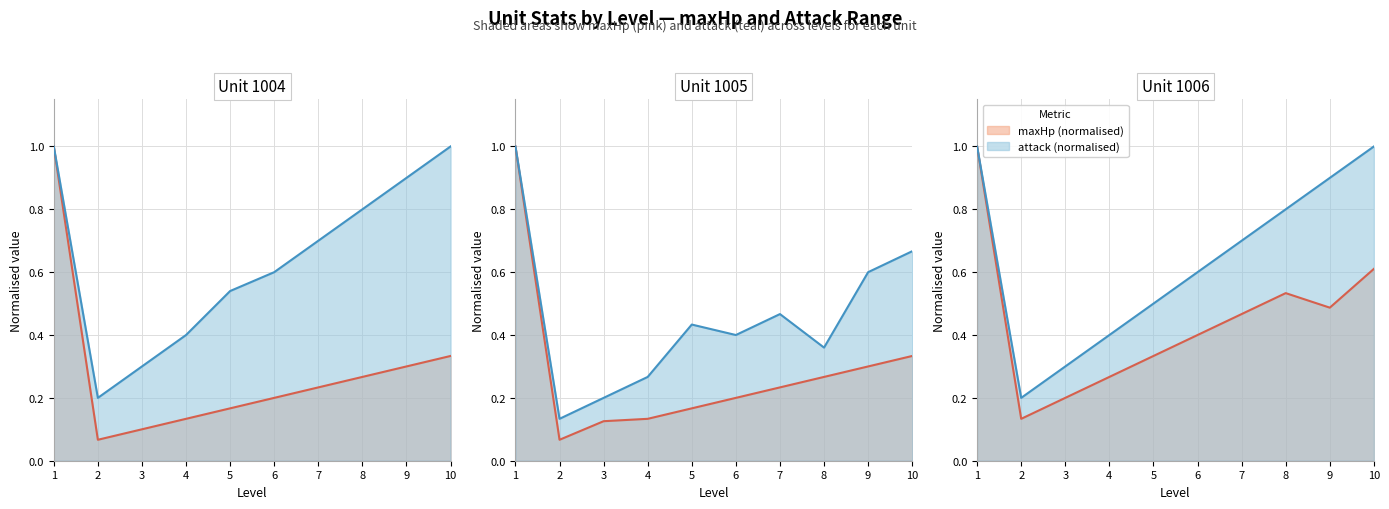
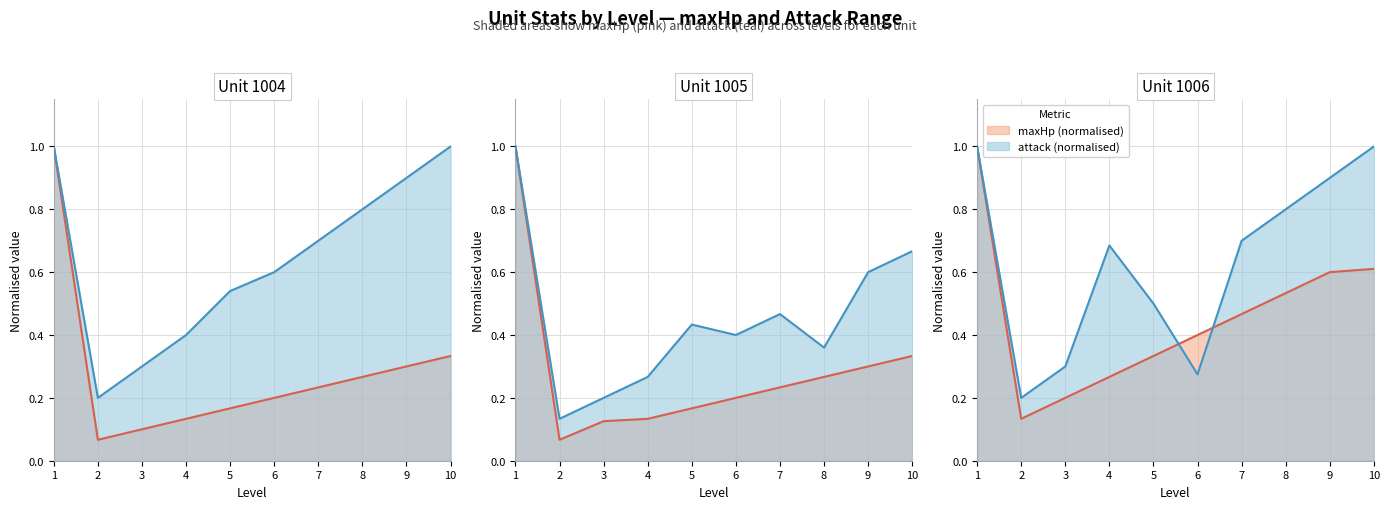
  {
    "Unit 1004": {
      "maxHp (normalised)": {
        "2": 0.07,
        "3": 0.10,
        "4": 0.13,
        "5": 0.17,
        "6": 0.20,
        "7": 0.23,
        "8": 0.27,
        "9": 0.30,
        "10": 0.33
      },
      "attack (normalised)": {
        "2": 0.20,
        "3": 0.30,
        "4": 0.40,
        "5": 0.54,
        "6": 0.60,
        "7": 0.70,
        "8": 0.80,
        "9": 0.90,
        "10": 1.00
      }
    },
    "Unit 1005": {
      "maxHp (normalised)": {
        "2": 0.07,
        "3": 0.13,
        "4": 0.13,
        "5": 0.17,
        "6": 0.20,
        "7": 0.23,
        "8": 0.27,
        "9": 0.30,
        "10": 0.33
      },
      "attack (normalised)": {
        "2": 0.13,
        "3": 0.20,
        "4": 0.27,
        "5": 0.43,
        "6": 0.40,
        "7": 0.47,
        "8": 0.36,
        "9": 0.60,
        "10": 0.67
      }
    },
    "Unit 1006": {
      "maxHp (normalised)": {
        "2": 0.13,
        "3": 0.20,
        "4": 0.27,
        "5": 0.33,
        "6": 0.40,
        "7": 0.47,
        "8": 0.53,
-       "9": 0.49,
+       "9": 0.60,
        "10": 0.61
      },
      "attack (normalised)": {
        "2": 0.20,
        "3": 0.30,
-       "4": 0.40,
+       "4": 0.69,
        "5": 0.50,
-       "6": 0.60,
+       "6": 0.28,
        "7": 0.70,
        "8": 0.80,
        "9": 0.90,
        "10": 1.00
      }
    }
  }
